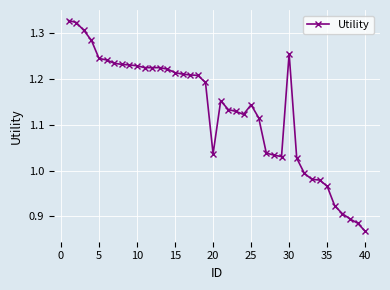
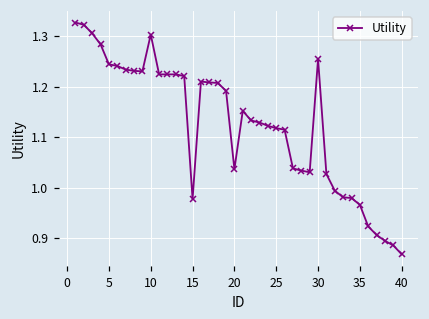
  {
    "5": 1.24,
-   "10": 1.23,
-   "15": 1.21,
+   "10": 1.30,
+   "15": 0.98,
    "20": 1.04,
-   "25": 1.14,
+   "25": 1.12,
    "30": 1.26,
    "35": 0.97,
    "40": 0.87
  }
